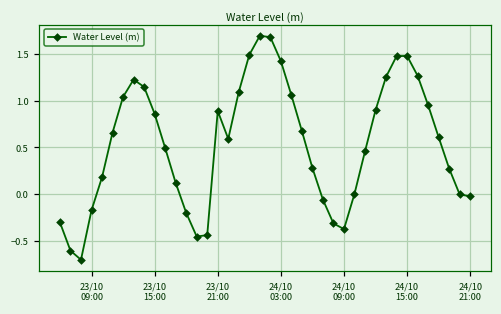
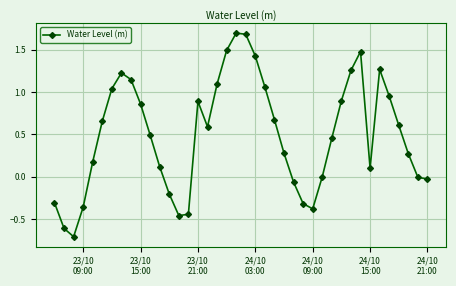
  {
-   "23/10 09:00": -0.2,
+   "23/10 09:00": -0.4,
    "23/10 15:00": 0.9,
    "23/10 21:00": 0.9,
    "24/10 03:00": 1.4,
    "24/10 09:00": -0.4,
-   "24/10 15:00": 1.5,
+   "24/10 15:00": 0.1,
    "24/10 21:00": 0.0
  }
